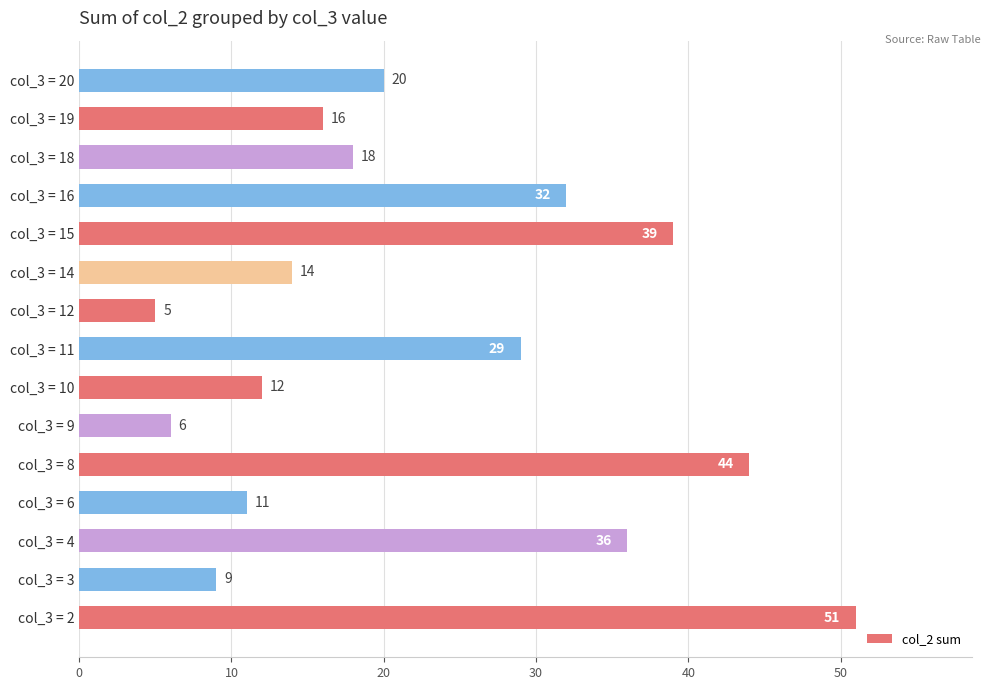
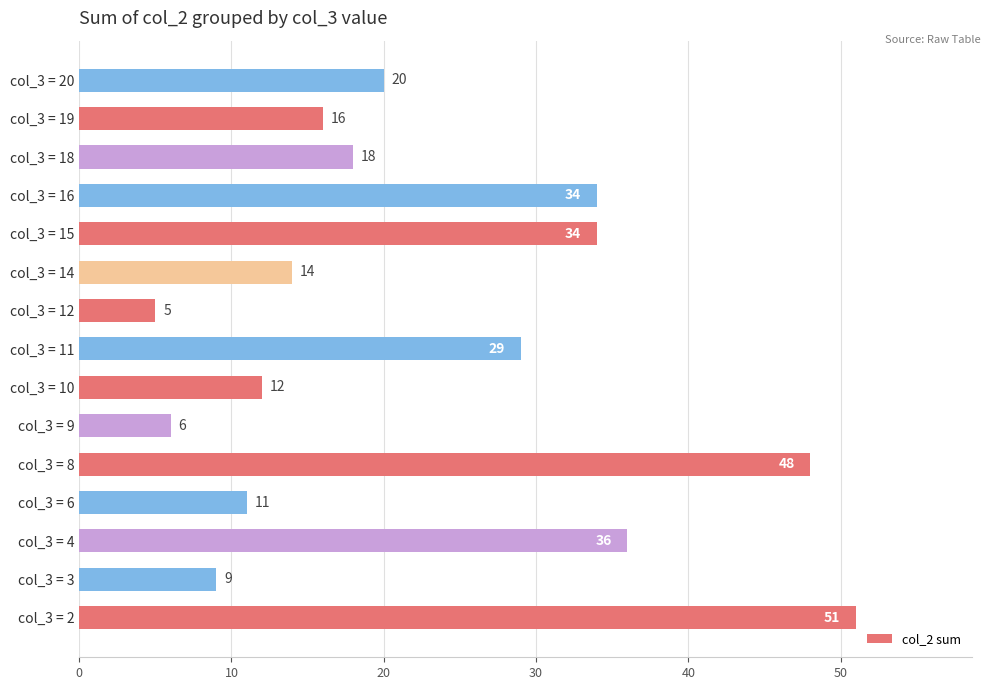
  {
    "col_3 = 20": 20,
    "col_3 = 19": 16,
    "col_3 = 18": 18,
-   "col_3 = 16": 32,
-   "col_3 = 15": 39,
+   "col_3 = 16": 34,
+   "col_3 = 15": 34,
    "col_3 = 14": 14,
    "col_3 = 12": 5,
    "col_3 = 11": 29,
    "col_3 = 10": 12,
    "col_3 = 9": 6,
-   "col_3 = 8": 44,
+   "col_3 = 8": 48,
    "col_3 = 6": 11,
    "col_3 = 4": 36,
    "col_3 = 3": 9,
    "col_3 = 2": 51
  }
